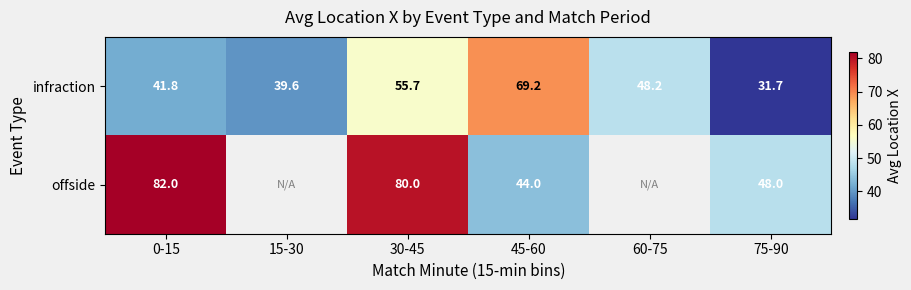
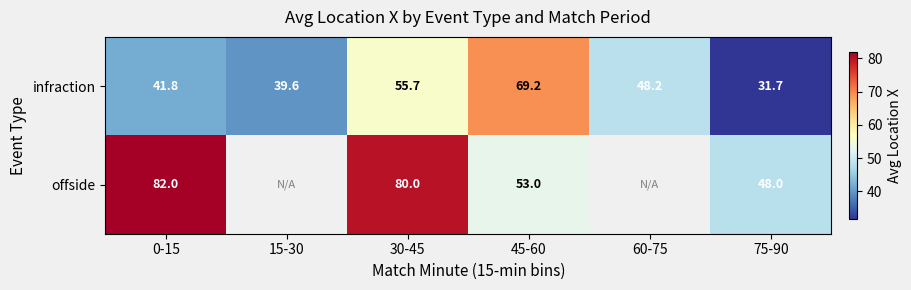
  {
    "infraction": {
      "0-15": 41.8,
      "15-30": 39.6,
      "30-45": 55.7,
      "45-60": 69.2,
      "60-75": 48.2,
      "75-90": 31.7
    },
    "offside": {
      "0-15": 82.0,
      "30-45": 80.0,
-     "45-60": 44.0,
+     "45-60": 53.0,
      "75-90": 48.0
    }
  }
